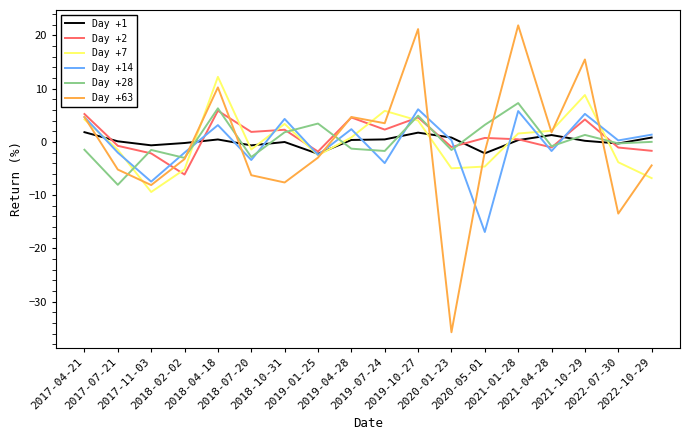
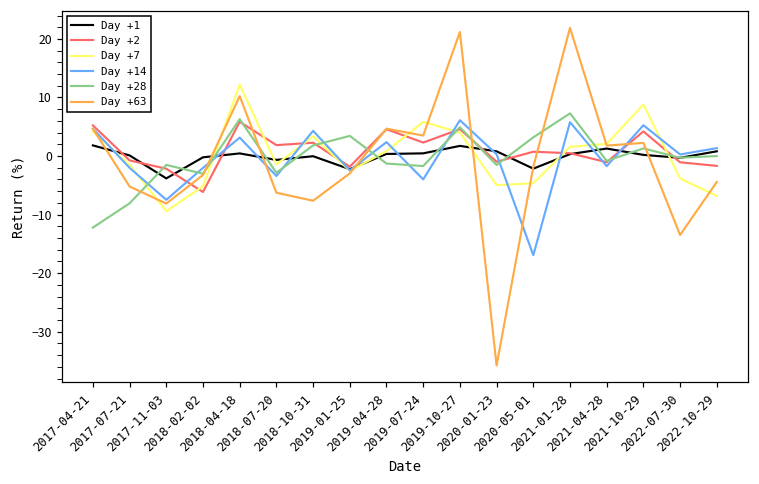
  {
    "Day +1": {
      "2017-04-21": 2,
      "2017-07-21": 0,
-     "2017-11-03": -1,
+     "2017-11-03": -4,
      "2018-02-02": 0,
      "2018-04-18": 0,
      "2018-07-20": -1,
      "2018-10-31": 0,
      "2019-04-28": 0,
      "2019-07-24": 0,
      "2019-10-27": 2,
      "2020-01-23": 1,
      "2021-04-28": 1,
      "2021-10-29": 0,
      "2022-10-29": 1
    },
    "Day +2": {
      "2017-04-21": 5,
      "2017-07-21": -1,
      "2017-11-03": -2,
      "2018-02-02": -6,
      "2018-07-20": 2,
      "2019-07-24": 2,
      "2020-01-23": -1,
      "2020-05-01": 1,
      "2021-10-29": 4,
      "2022-07-30": -1,
      "2022-10-29": -2
    },
    "Day +7": {
      "2017-07-21": -1,
      "2017-11-03": -9,
      "2018-02-02": -5,
      "2018-04-18": 12,
      "2018-07-20": -1,
      "2018-10-31": 3,
      "2019-04-28": 1,
      "2019-07-24": 6,
      "2019-10-27": 4,
      "2020-01-23": -5,
      "2020-05-01": -5,
      "2021-01-28": 2,
      "2021-10-29": 9,
      "2022-07-30": -4,
      "2022-10-29": -7
    },
    "Day +14": {
      "2017-07-21": -2,
      "2017-11-03": -7,
      "2018-02-02": -2,
      "2018-04-18": 3,
      "2018-07-20": -3,
      "2018-10-31": 4,
      "2019-04-28": 2,
      "2019-07-24": -4,
      "2019-10-27": 6,
      "2020-01-23": 0,
      "2020-05-01": -17,
      "2021-01-28": 6,
      "2021-04-28": -2,
      "2021-10-29": 5,
      "2022-07-30": 0,
      "2022-10-29": 1
    },
    "Day +28": {
-     "2017-04-21": -1,
+     "2017-04-21": -12,
      "2017-07-21": -8,
      "2017-11-03": -2,
      "2018-07-20": -3,
      "2019-01-25": 3,
      "2019-04-28": -1,
      "2019-07-24": -2,
      "2020-01-23": -2,
      "2020-05-01": 3,
      "2021-01-28": 7,
      "2021-10-29": 1,
      "2022-10-29": 0
    },
    "Day +63": {
      "2017-07-21": -5,
      "2017-11-03": -8,
      "2018-04-18": 10,
      "2018-07-20": -6,
      "2018-10-31": -8,
      "2019-07-24": 4,
      "2019-10-27": 21,
      "2020-01-23": -36,
      "2021-01-28": 22,
-     "2021-10-29": 15,
+     "2021-10-29": 2,
      "2022-07-30": -13,
      "2022-10-29": -4
    }
  }
